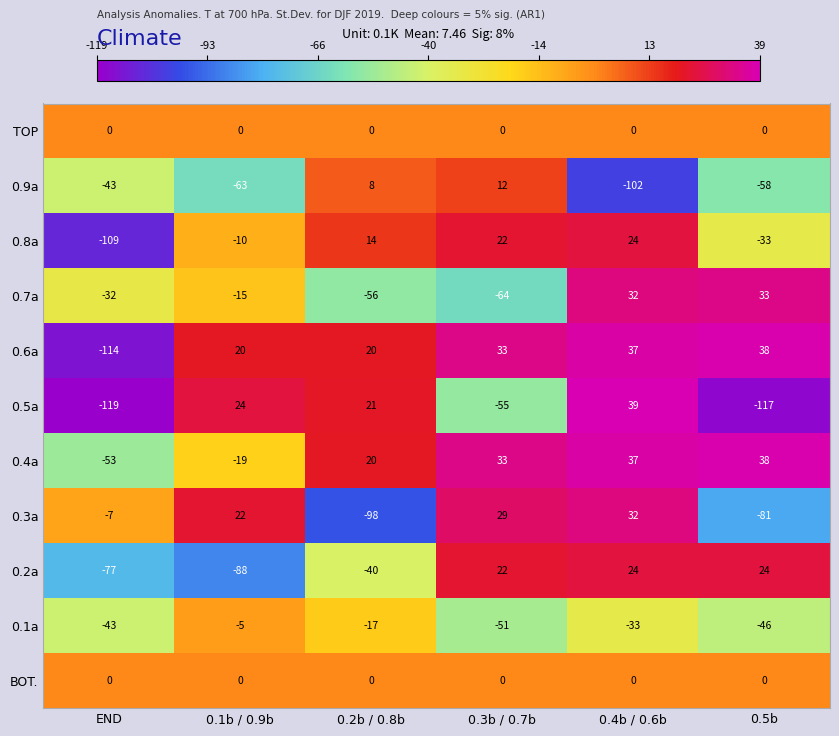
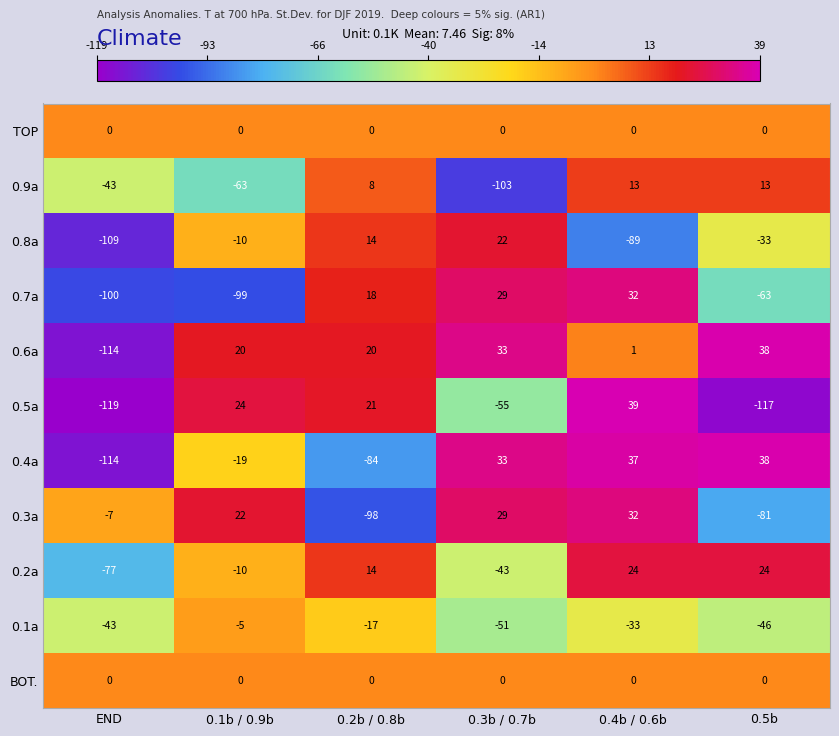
  {
    "TOP": {
      "END": 0,
      "0.1b / 0.9b": 0,
      "0.2b / 0.8b": 0,
      "0.3b / 0.7b": 0,
      "0.4b / 0.6b": 0,
      "0.5b": 0
    },
    "0.9a": {
      "END": -43,
      "0.1b / 0.9b": -63,
      "0.2b / 0.8b": 8,
-     "0.3b / 0.7b": 12,
-     "0.4b / 0.6b": -102,
-     "0.5b": -58
+     "0.3b / 0.7b": -103,
+     "0.4b / 0.6b": 13,
+     "0.5b": 13
    },
    "0.8a": {
      "END": -109,
      "0.1b / 0.9b": -10,
      "0.2b / 0.8b": 14,
      "0.3b / 0.7b": 22,
-     "0.4b / 0.6b": 24,
+     "0.4b / 0.6b": -89,
      "0.5b": -33
    },
    "0.7a": {
-     "END": -32,
-     "0.1b / 0.9b": -15,
-     "0.2b / 0.8b": -56,
-     "0.3b / 0.7b": -64,
+     "END": -100,
+     "0.1b / 0.9b": -99,
+     "0.2b / 0.8b": 18,
+     "0.3b / 0.7b": 29,
      "0.4b / 0.6b": 32,
-     "0.5b": 33
+     "0.5b": -63
    },
    "0.6a": {
      "END": -114,
      "0.1b / 0.9b": 20,
      "0.2b / 0.8b": 20,
      "0.3b / 0.7b": 33,
-     "0.4b / 0.6b": 37,
+     "0.4b / 0.6b": 1,
      "0.5b": 38
    },
    "0.5a": {
      "END": -119,
      "0.1b / 0.9b": 24,
      "0.2b / 0.8b": 21,
      "0.3b / 0.7b": -55,
      "0.4b / 0.6b": 39,
      "0.5b": -117
    },
    "0.4a": {
-     "END": -53,
+     "END": -114,
      "0.1b / 0.9b": -19,
-     "0.2b / 0.8b": 20,
+     "0.2b / 0.8b": -84,
      "0.3b / 0.7b": 33,
      "0.4b / 0.6b": 37,
      "0.5b": 38
    },
    "0.3a": {
      "END": -7,
      "0.1b / 0.9b": 22,
      "0.2b / 0.8b": -98,
      "0.3b / 0.7b": 29,
      "0.4b / 0.6b": 32,
      "0.5b": -81
    },
    "0.2a": {
      "END": -77,
-     "0.1b / 0.9b": -88,
-     "0.2b / 0.8b": -40,
-     "0.3b / 0.7b": 22,
+     "0.1b / 0.9b": -10,
+     "0.2b / 0.8b": 14,
+     "0.3b / 0.7b": -43,
      "0.4b / 0.6b": 24,
      "0.5b": 24
    },
    "0.1a": {
      "END": -43,
      "0.1b / 0.9b": -5,
      "0.2b / 0.8b": -17,
      "0.3b / 0.7b": -51,
      "0.4b / 0.6b": -33,
      "0.5b": -46
    },
    "BOT.": {
      "END": 0,
      "0.1b / 0.9b": 0,
      "0.2b / 0.8b": 0,
      "0.3b / 0.7b": 0,
      "0.4b / 0.6b": 0,
      "0.5b": 0
    }
  }
